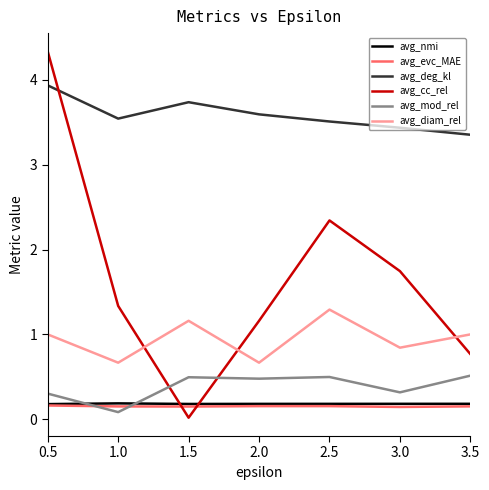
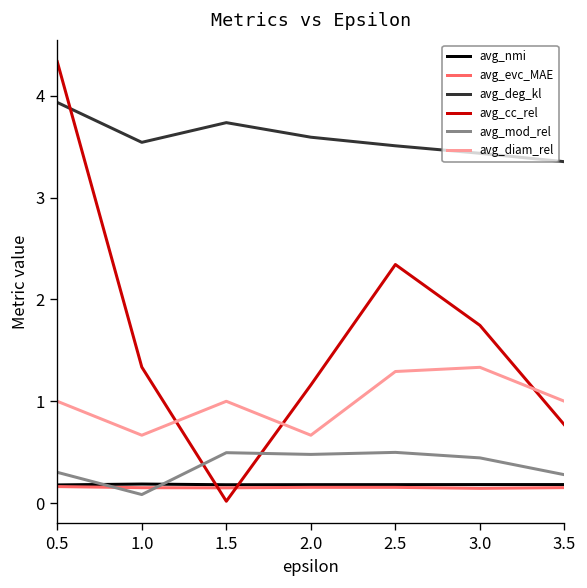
  {
    "avg_nmi": {
      "1.0": 0.2,
      "3.0": 0.2,
      "3.5": 0.2
    },
    "avg_evc_MAE": {
      "1.0": 0.2,
      "3.0": 0.1,
      "3.5": 0.2
    },
    "avg_deg_kl": {
      "0.5": 3.9,
      "1.0": 3.5,
      "1.5": 3.7,
      "2.0": 3.6,
      "2.5": 3.5,
      "3.5": 3.4
    },
    "avg_cc_rel": {
      "0.5": 4.3,
      "1.0": 1.3,
      "1.5": 0.0,
      "2.0": 1.2,
      "2.5": 2.3,
      "3.0": 1.7,
      "3.5": 0.8
    },
    "avg_mod_rel": {
      "0.5": 0.3,
      "1.0": 0.1,
      "1.5": 0.5,
      "2.0": 0.5,
      "2.5": 0.5,
-     "3.0": 0.3,
-     "3.5": 0.5
+     "3.0": 0.4,
+     "3.5": 0.3
    },
    "avg_diam_rel": {
      "0.5": 1.0,
      "1.0": 0.7,
-     "1.5": 1.2,
+     "1.5": 1.0,
      "2.0": 0.7,
      "2.5": 1.3,
-     "3.0": 0.8,
+     "3.0": 1.3,
      "3.5": 1.0
    }
  }
